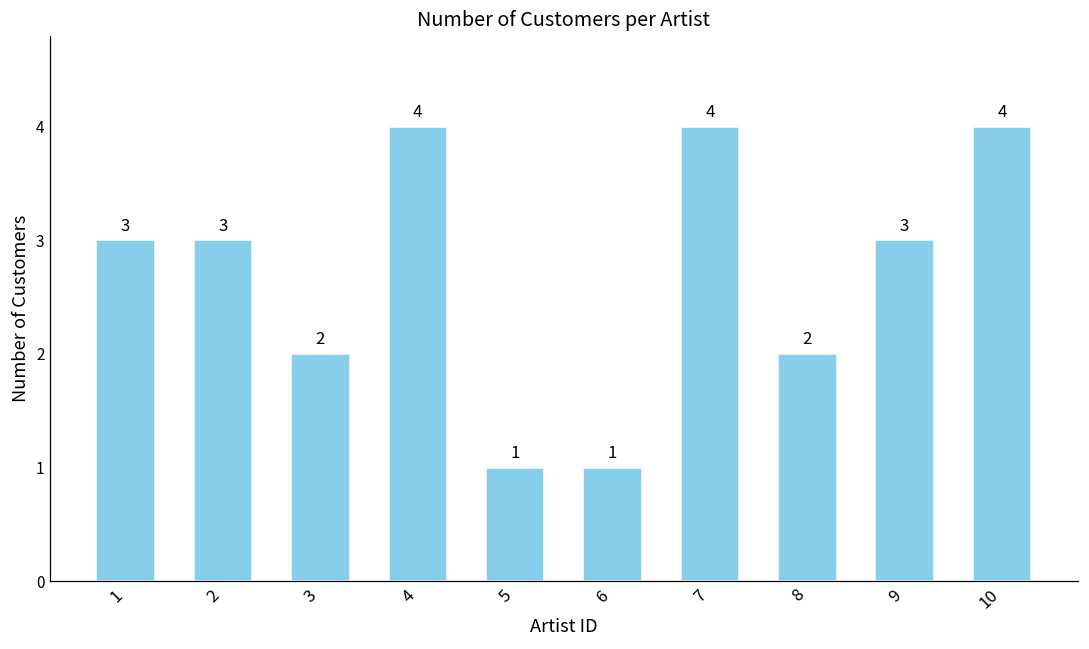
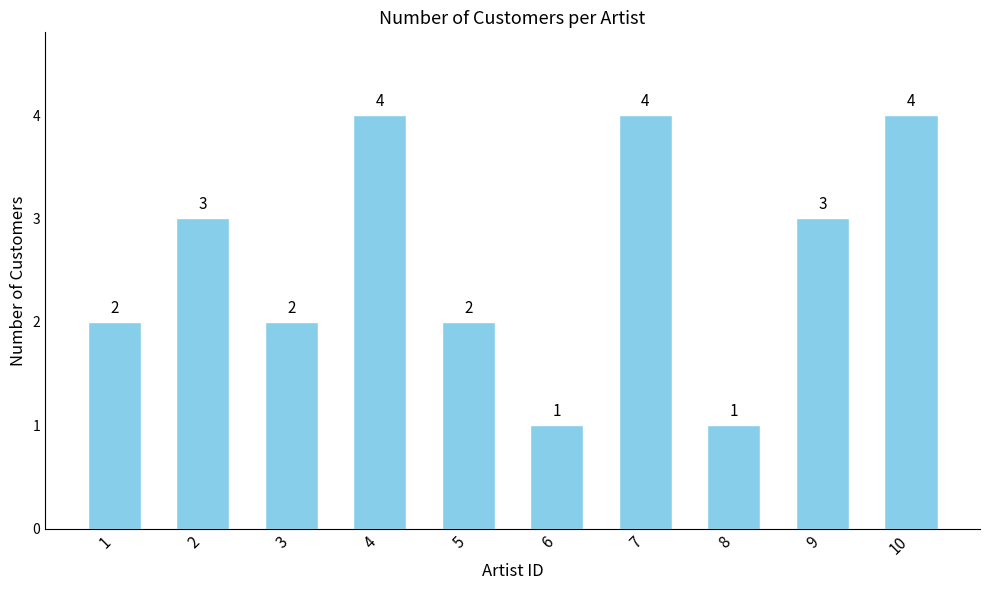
  {
-   "1": 3,
+   "1": 2,
    "2": 3,
    "3": 2,
    "4": 4,
-   "5": 1,
+   "5": 2,
    "6": 1,
    "7": 4,
-   "8": 2,
+   "8": 1,
    "9": 3,
    "10": 4
  }
